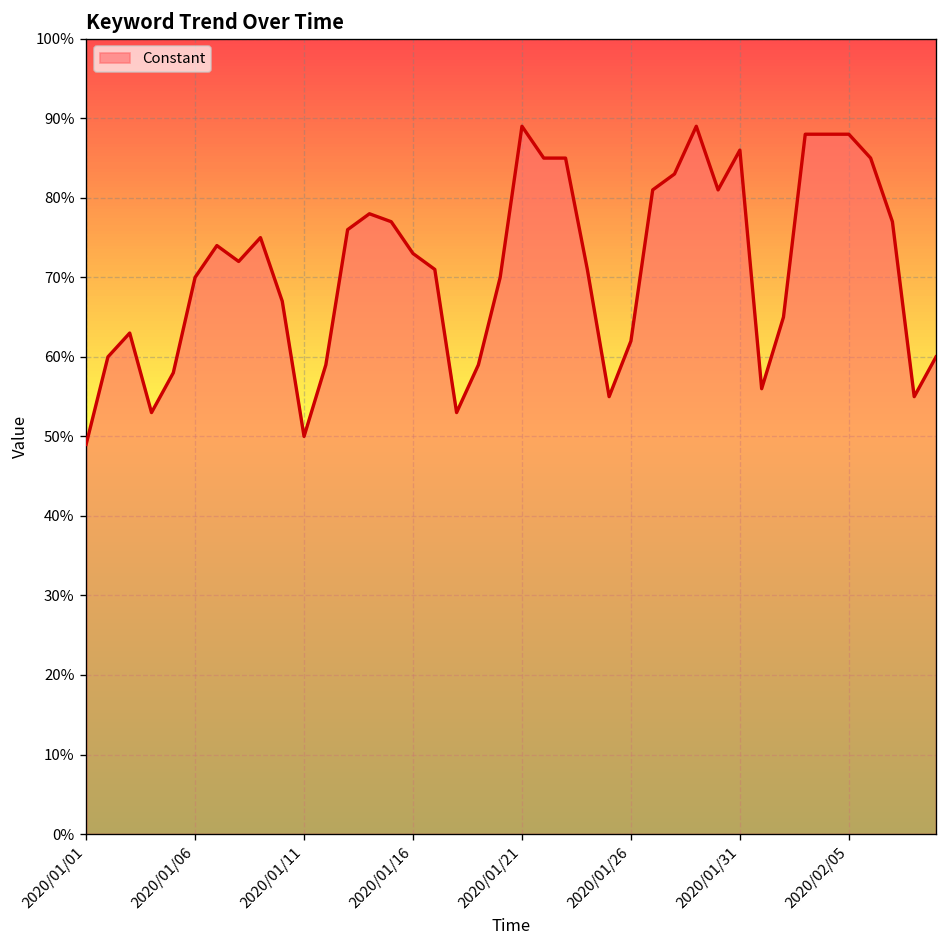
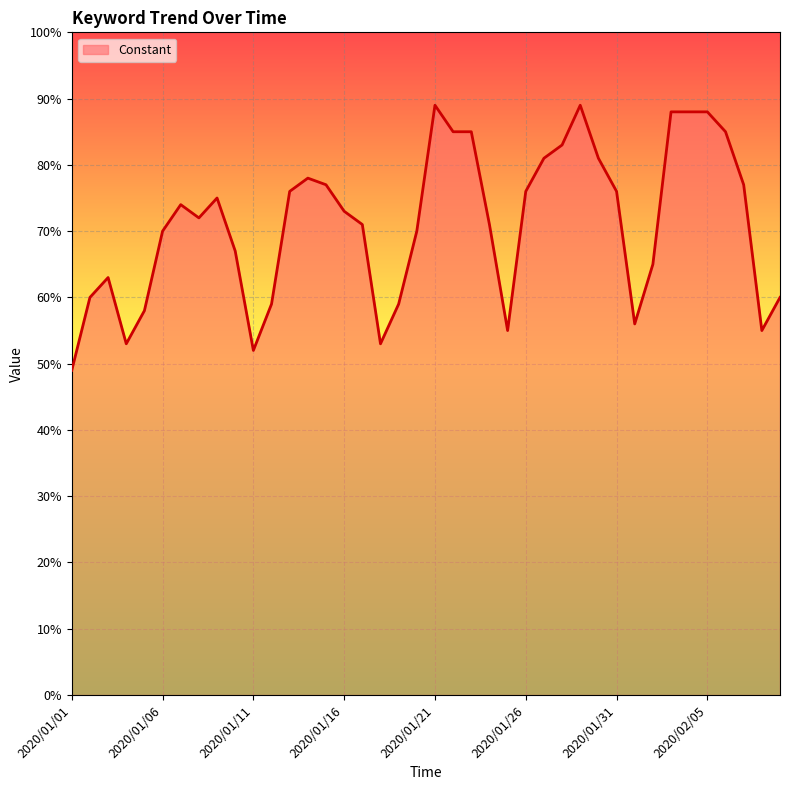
  {
    "2020/01/01": "49%",
    "2020/01/06": "70%",
-   "2020/01/11": "50%",
+   "2020/01/11": "52%",
    "2020/01/16": "73%",
    "2020/01/21": "89%",
-   "2020/01/26": "62%",
-   "2020/01/31": "86%",
+   "2020/01/26": "76%",
+   "2020/01/31": "76%",
    "2020/02/05": "88%"
  }
